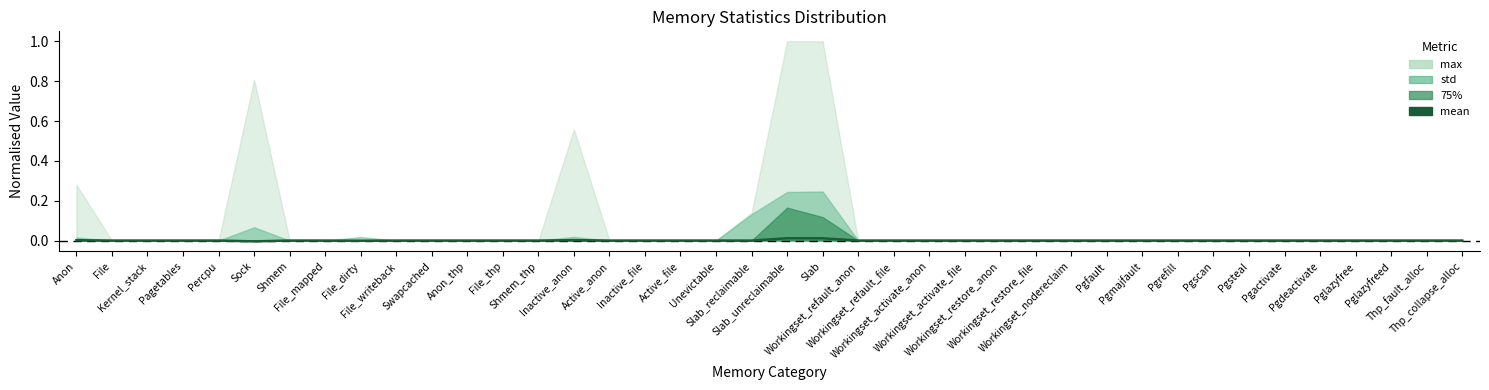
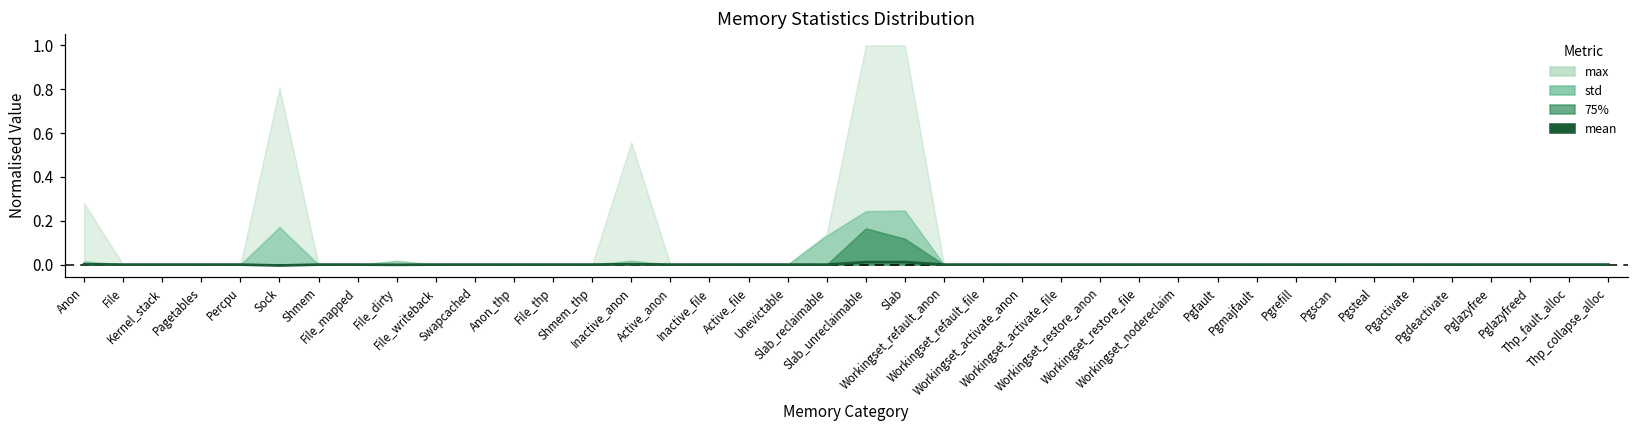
  {
    "max": {
      "Anon": 0.28,
      "Sock": 0.81,
      "Inactive_anon": 0.56,
      "Slab_unreclaimable": 1.00,
      "Slab": 1.00
    },
    "mean": {
      "Slab_unreclaimable": 0.01,
      "Slab": 0.01
    },
    "std": {
      "Anon": 0.02,
-     "Sock": 0.07,
+     "Sock": 0.17,
      "File_dirty": 0.02,
      "Inactive_anon": 0.02,
      "Slab_unreclaimable": 0.24,
      "Slab": 0.25
    },
    "75%": {
      "Slab_unreclaimable": 0.17,
      "Slab": 0.12
    }
  }
